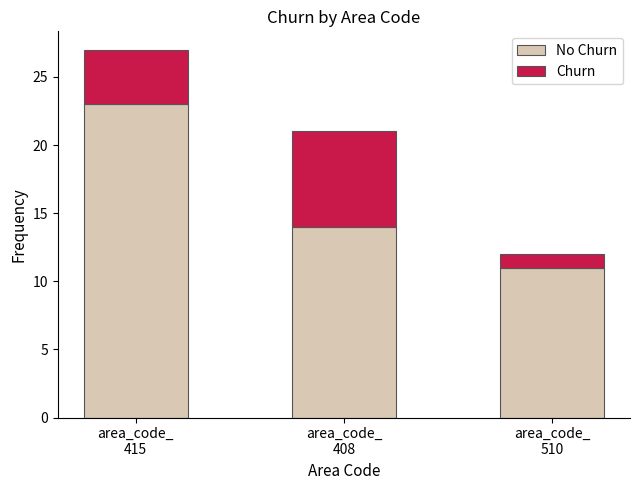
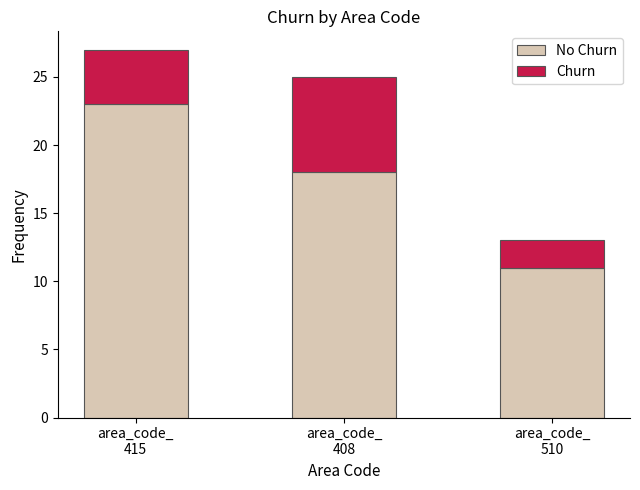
  {
    "No Churn": {
      "area_code_ 415": 23,
-     "area_code_ 408": 14,
+     "area_code_ 408": 18,
      "area_code_ 510": 11
    },
    "Churn": {
      "area_code_ 415": 4,
      "area_code_ 408": 7,
-     "area_code_ 510": 1
+     "area_code_ 510": 2
    }
  }
